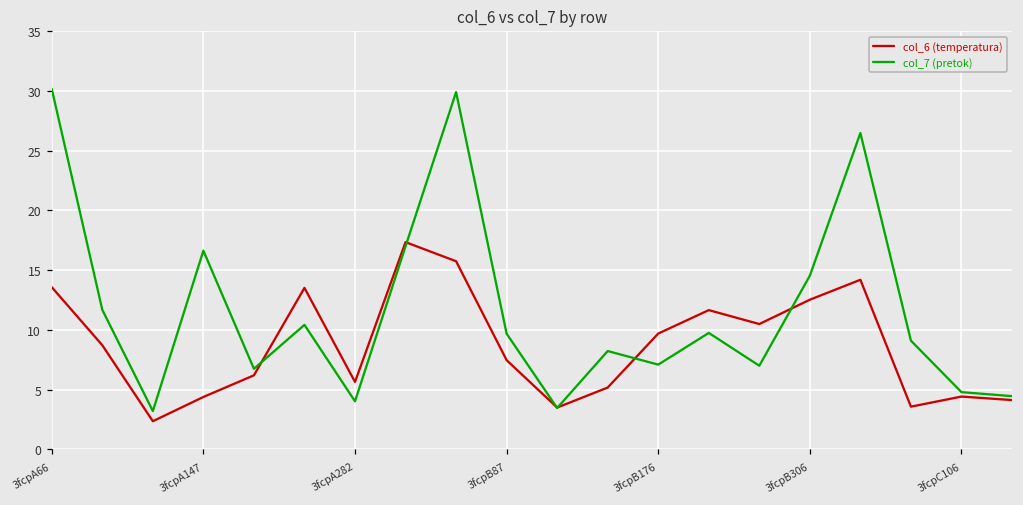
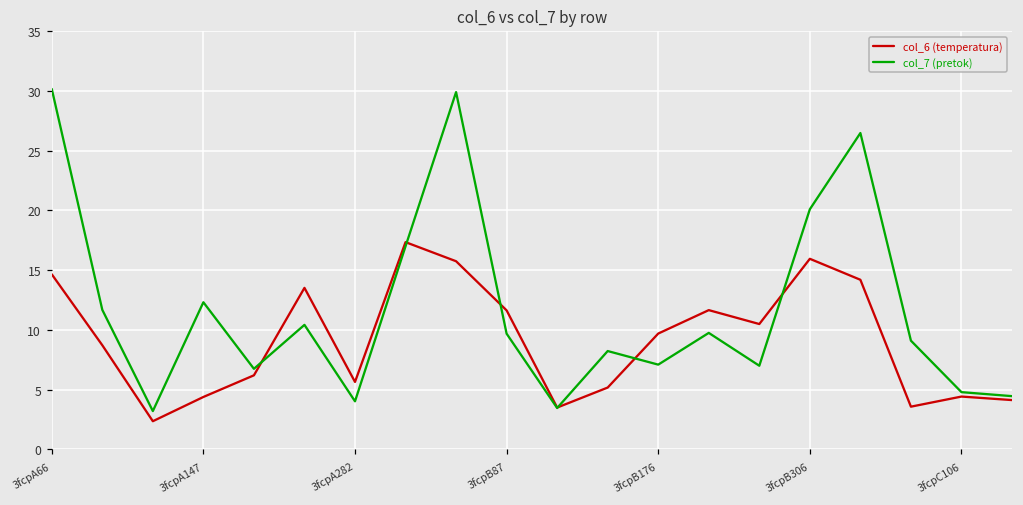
  {
    "col_6 (temperatura)": {
-     "3fcpA66": 13.6,
+     "3fcpA66": 14.7,
      "3fcpA147": 4.4,
      "3fcpA282": 5.7,
-     "3fcpB87": 7.5,
+     "3fcpB87": 11.6,
      "3fcpB176": 9.7,
-     "3fcpB306": 12.5,
+     "3fcpB306": 16.0,
      "3fcpC106": 4.4
    },
    "col_7 (pretok)": {
      "3fcpA66": 30.2,
-     "3fcpA147": 16.6,
+     "3fcpA147": 12.3,
      "3fcpA282": 4.0,
      "3fcpB87": 9.7,
      "3fcpB176": 7.1,
-     "3fcpB306": 14.5,
+     "3fcpB306": 20.1,
      "3fcpC106": 4.8
    }
  }
